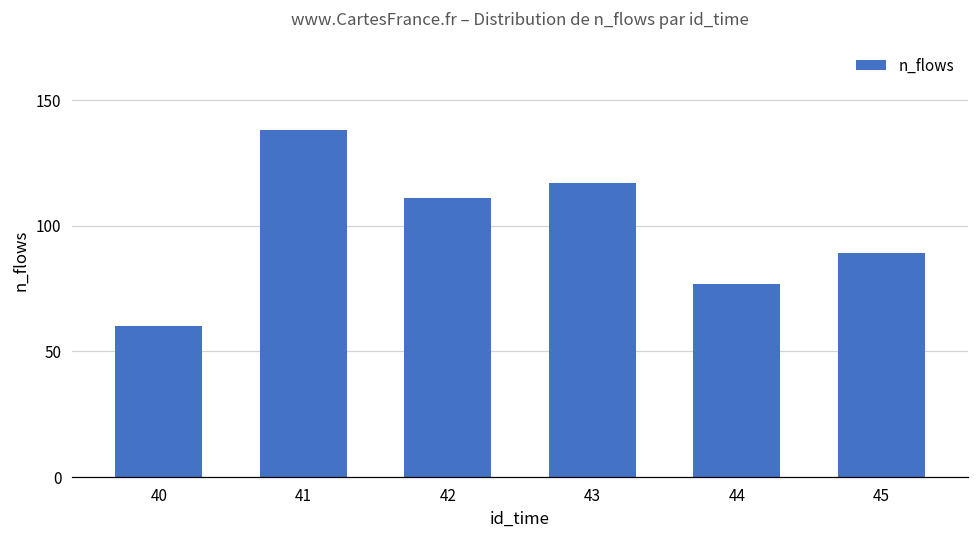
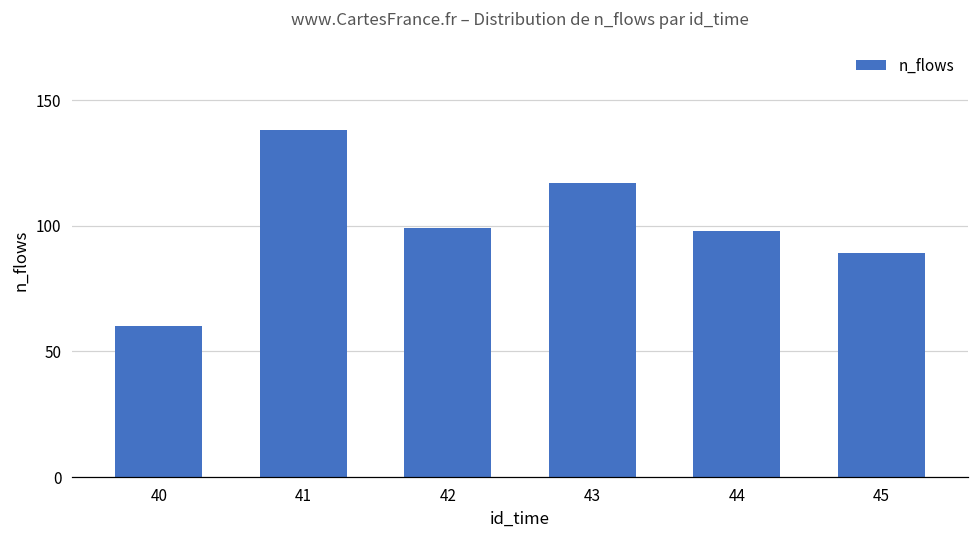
  {
    "40": 60,
    "41": 138,
-   "42": 111,
+   "42": 99,
    "43": 117,
-   "44": 77,
+   "44": 98,
    "45": 89
  }
